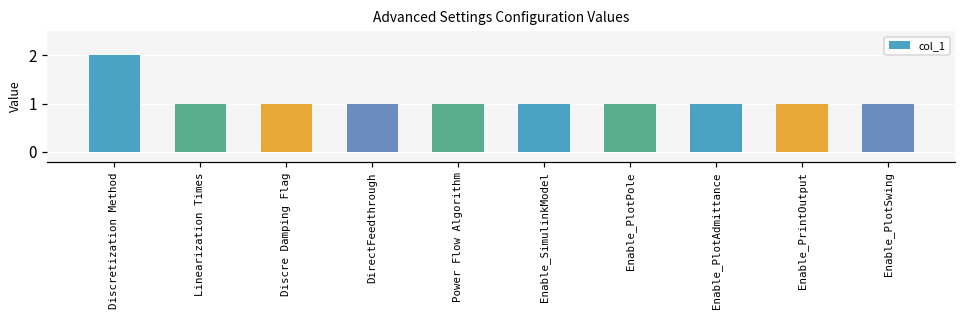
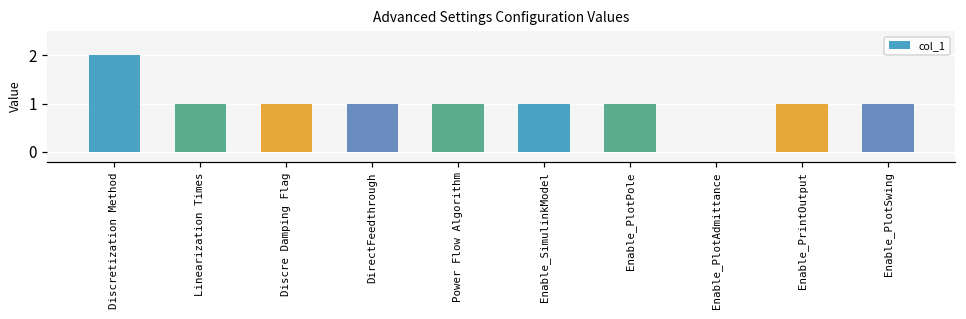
  {
    "Discretization Method": 2,
    "Linearization Times": 1,
    "Discre Damping Flag": 1,
    "DirectFeedthrough": 1,
    "Power Flow Algorithm": 1,
    "Enable_SimulinkModel": 1,
    "Enable_PlotPole": 1,
-   "Enable_PlotAdmittance": 1,
+   "Enable_PlotAdmittance": 0,
    "Enable_PrintOutput": 1,
    "Enable_PlotSwing": 1
  }
